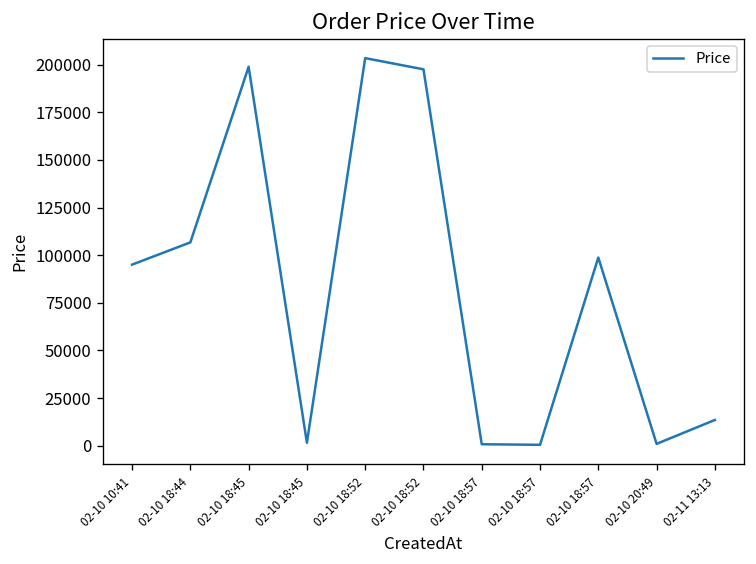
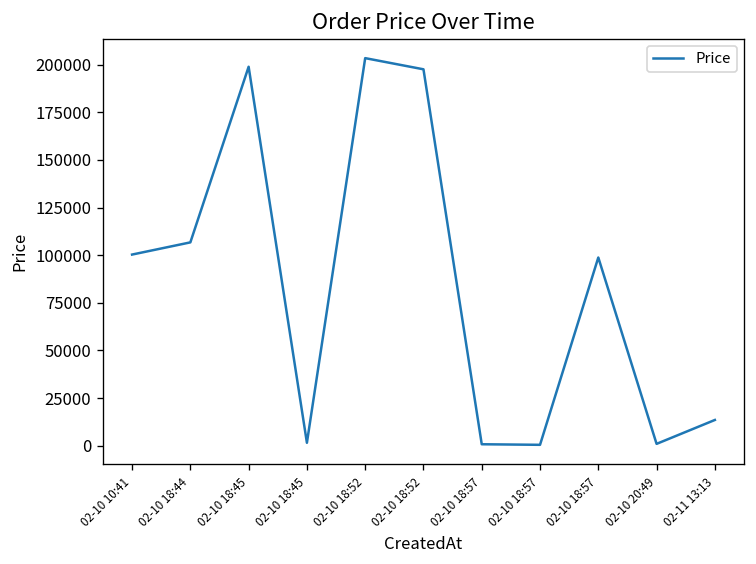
  {
-   "02-10 10:41": 95000,
+   "02-10 10:41": 100000,
    "02-10 18:44": 107000,
    "02-10 20:49": 1000,
    "02-11 13:13": 14000
  }
